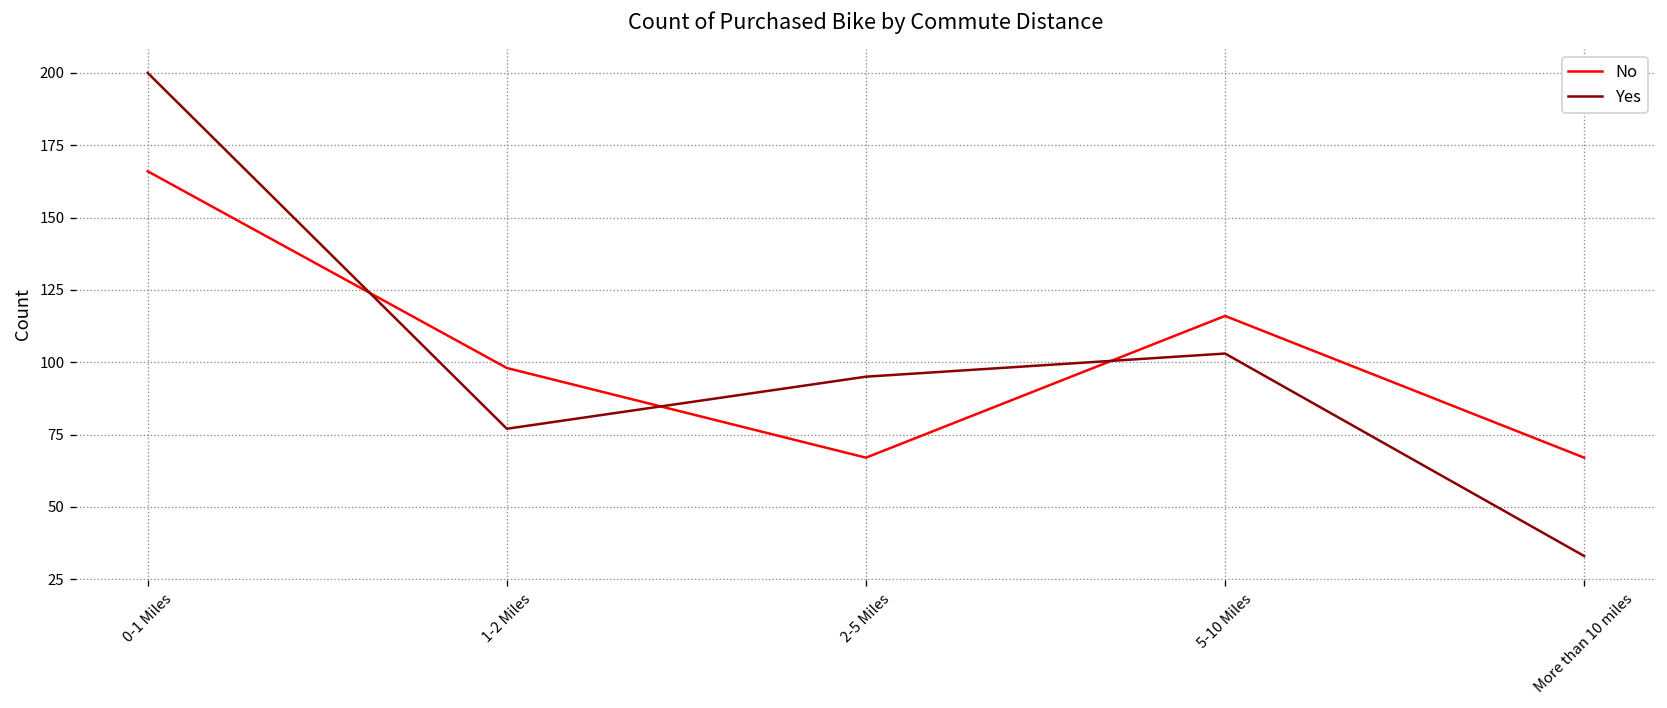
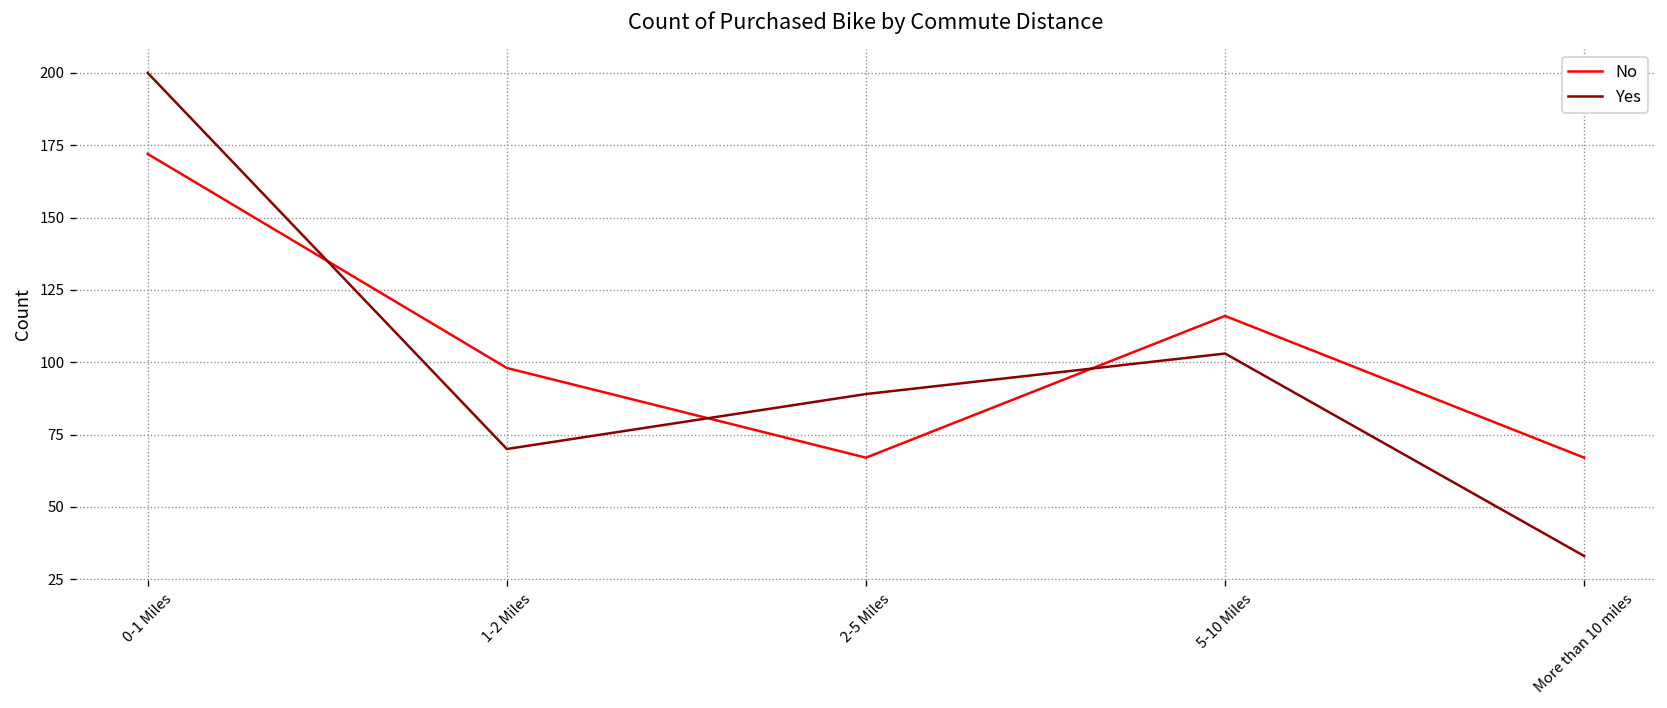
  {
    "No": {
-     "0-1 Miles": 166,
+     "0-1 Miles": 172,
      "1-2 Miles": 98,
      "2-5 Miles": 67,
      "5-10 Miles": 116,
      "More than 10 miles": 67
    },
    "Yes": {
      "0-1 Miles": 200,
-     "1-2 Miles": 77,
-     "2-5 Miles": 95,
+     "1-2 Miles": 70,
+     "2-5 Miles": 89,
      "5-10 Miles": 103,
      "More than 10 miles": 33
    }
  }
